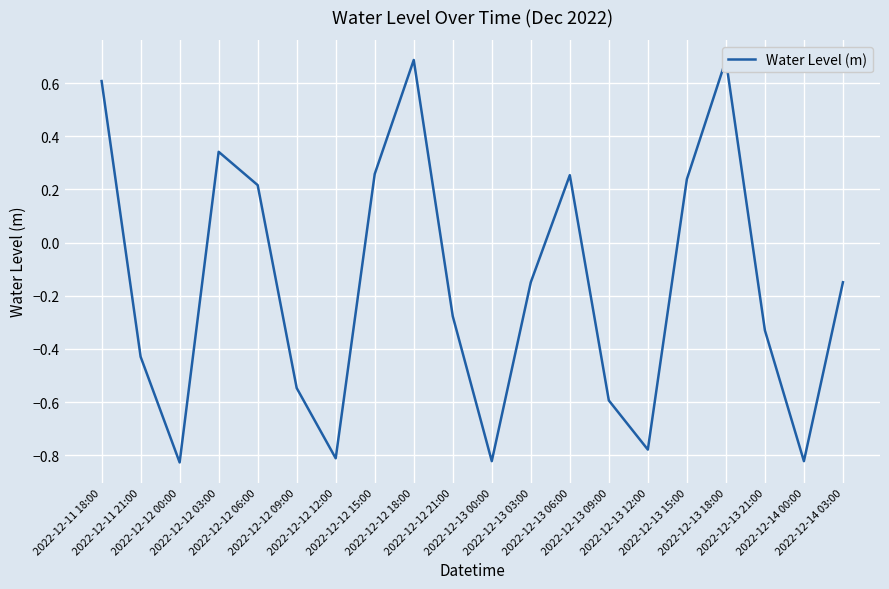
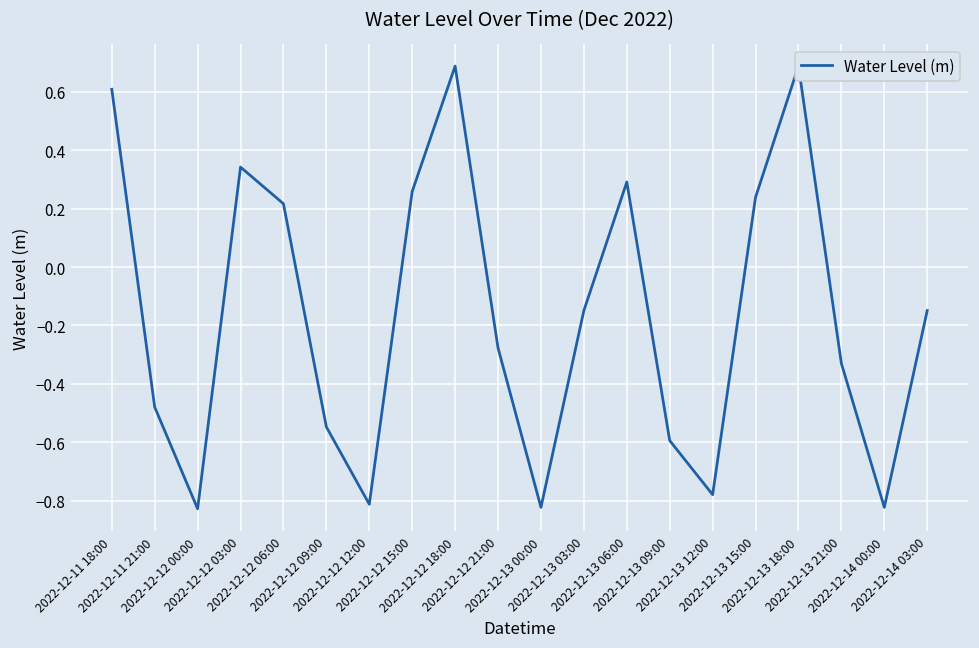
  {
    "2022-12-11 18:00": 0.61,
-   "2022-12-11 21:00": -0.43,
+   "2022-12-11 21:00": -0.48,
    "2022-12-12 00:00": -0.83,
    "2022-12-12 03:00": 0.34,
    "2022-12-12 06:00": 0.22,
    "2022-12-12 09:00": -0.55,
    "2022-12-12 12:00": -0.81,
    "2022-12-12 15:00": 0.26,
    "2022-12-12 18:00": 0.69,
    "2022-12-12 21:00": -0.28,
    "2022-12-13 00:00": -0.82,
    "2022-12-13 03:00": -0.15,
-   "2022-12-13 06:00": 0.25,
+   "2022-12-13 06:00": 0.29,
    "2022-12-13 09:00": -0.59,
    "2022-12-13 12:00": -0.78,
    "2022-12-13 15:00": 0.24,
    "2022-12-13 21:00": -0.33,
    "2022-12-14 00:00": -0.82,
    "2022-12-14 03:00": -0.15
  }
